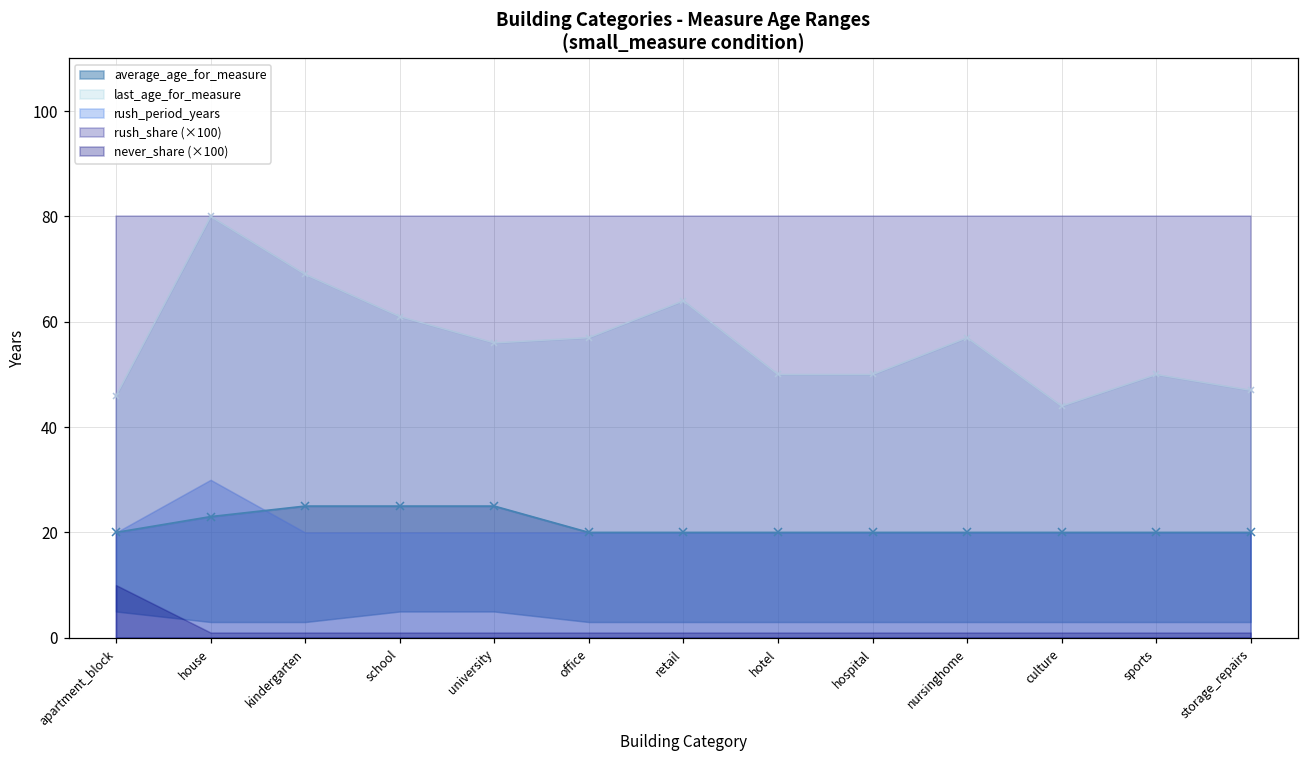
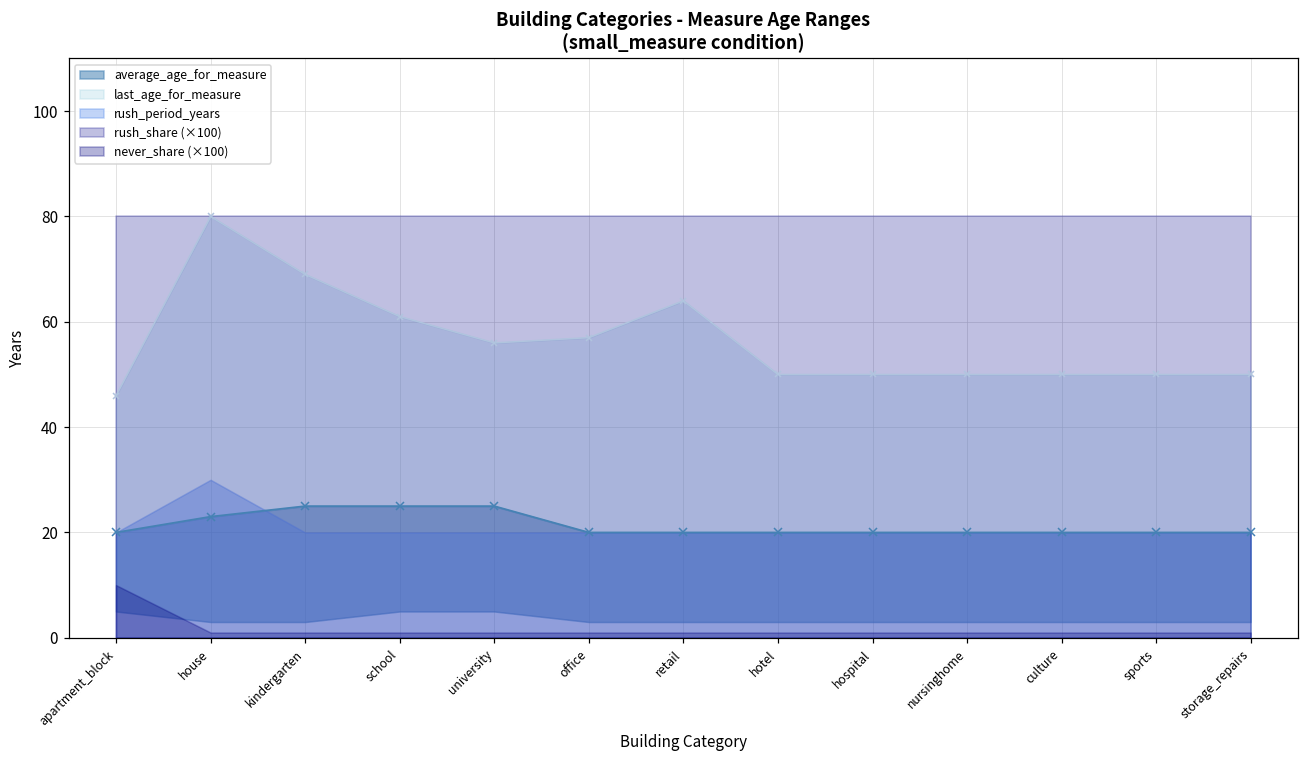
  {
    "last_age_for_measure": {
      "apartment_block": 46,
      "kindergarten": 69,
      "school": 61,
      "university": 56,
      "office": 57,
      "retail": 64,
      "hotel": 50,
      "hospital": 50,
-     "nursinghome": 57,
-     "culture": 44,
+     "nursinghome": 50,
+     "culture": 50,
      "sports": 50,
-     "storage_repairs": 47
+     "storage_repairs": 50
    }
  }
